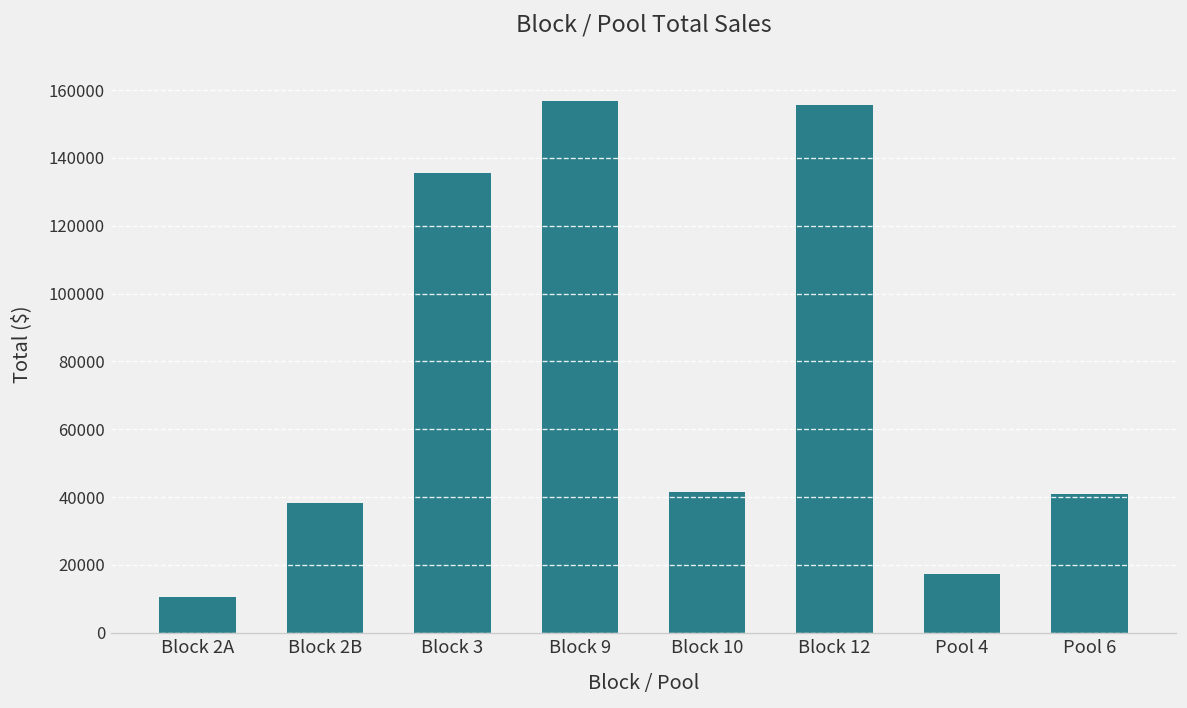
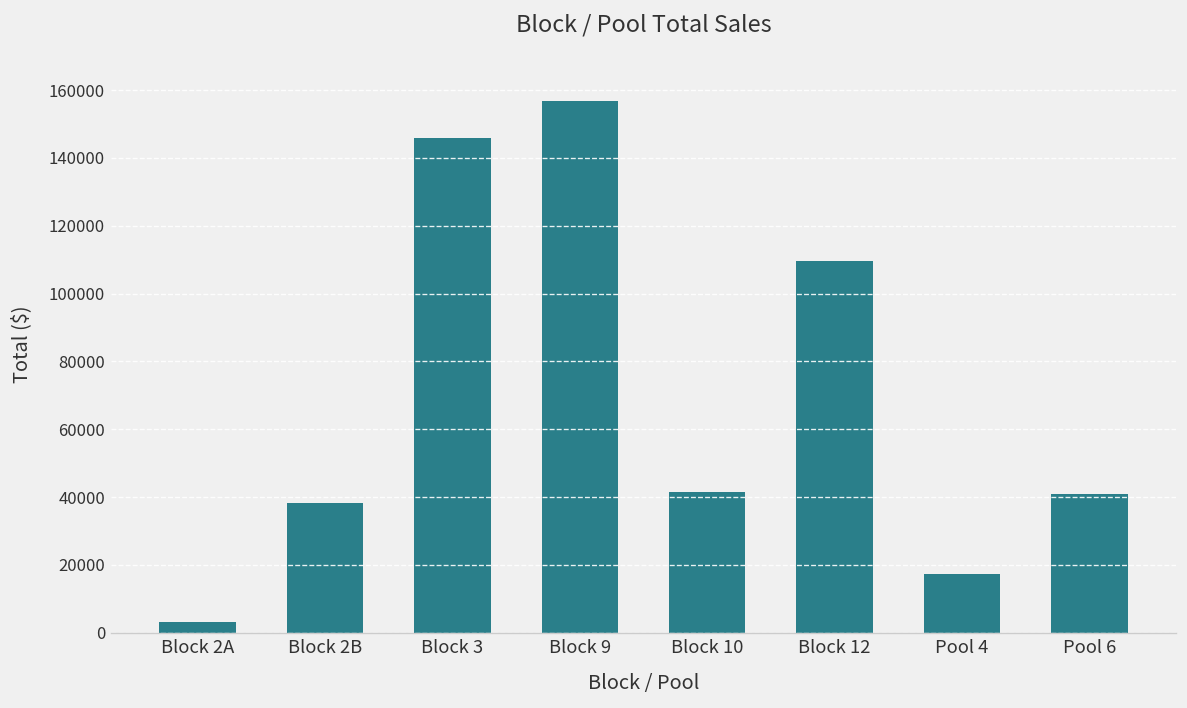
  {
-   "Block 2A": 11000,
+   "Block 2A": 3000,
    "Block 2B": 38000,
-   "Block 3": 135000,
+   "Block 3": 146000,
    "Block 9": 157000,
    "Block 10": 42000,
-   "Block 12": 156000,
+   "Block 12": 110000,
    "Pool 4": 17000,
    "Pool 6": 41000
  }
